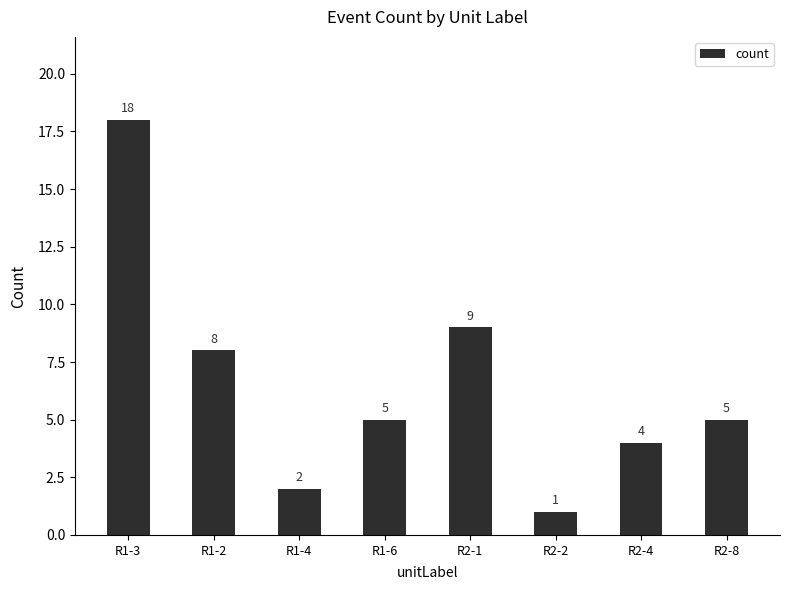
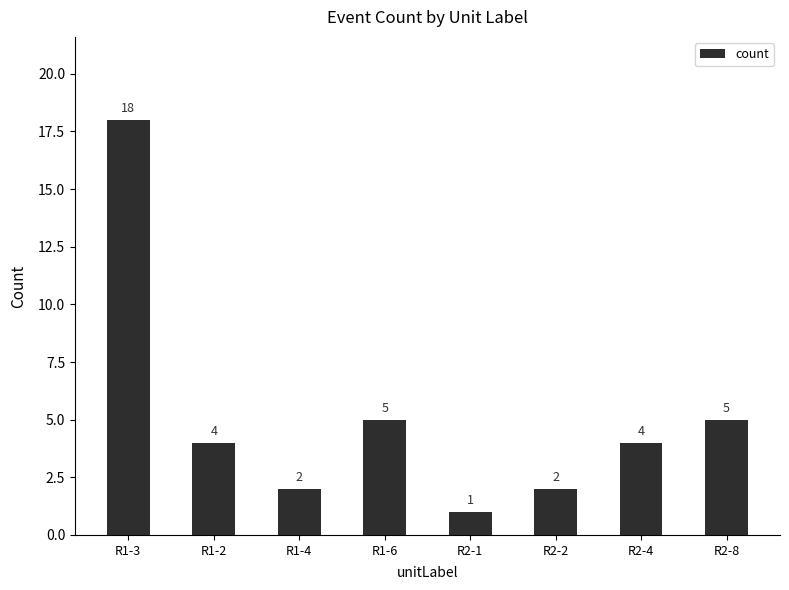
  {
    "R1-3": 18,
-   "R1-2": 8,
+   "R1-2": 4,
    "R1-4": 2,
    "R1-6": 5,
-   "R2-1": 9,
-   "R2-2": 1,
+   "R2-1": 1,
+   "R2-2": 2,
    "R2-4": 4,
    "R2-8": 5
  }
